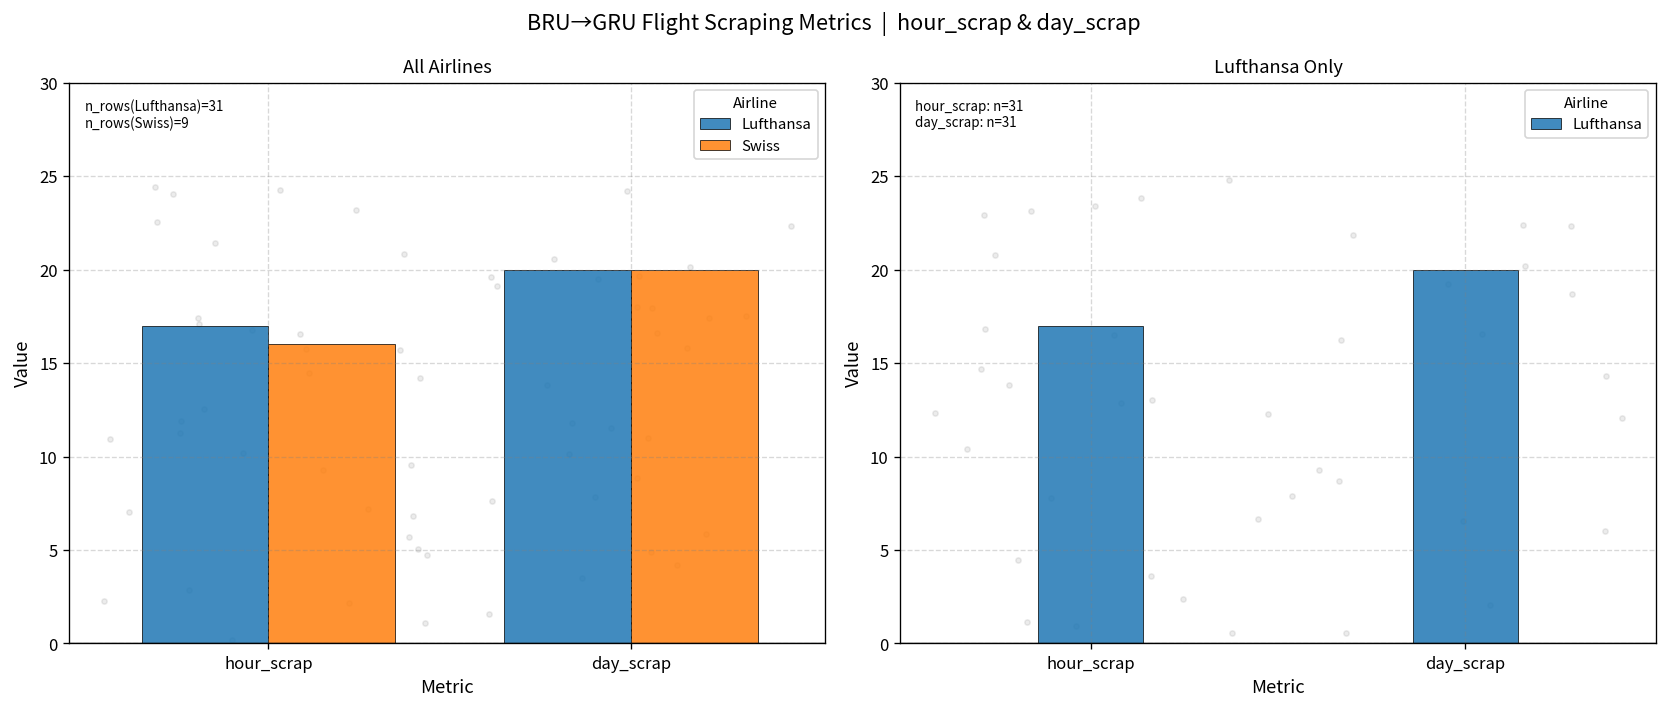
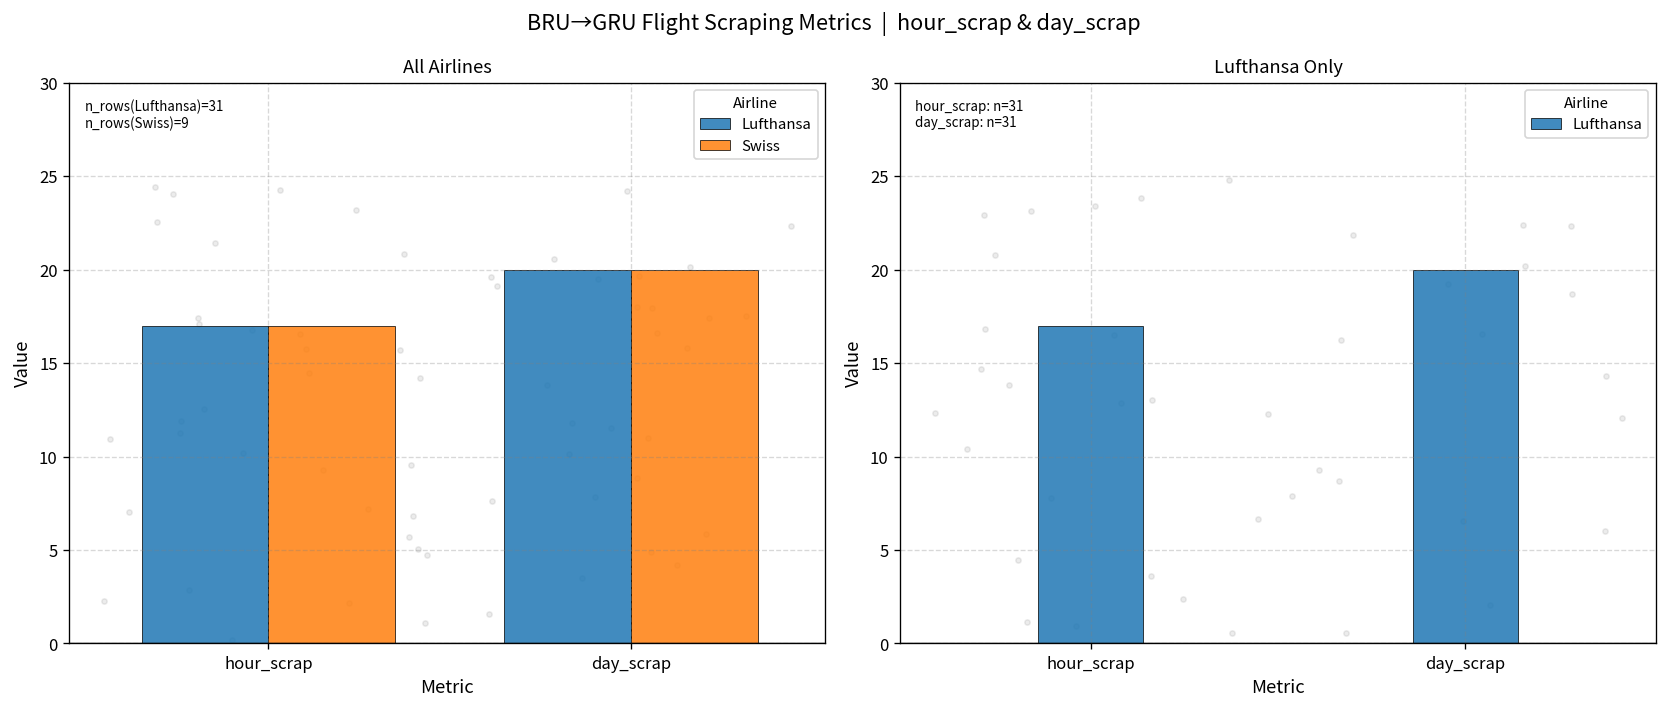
  {
    "All Airlines": {
      "Lufthansa": {
        "hour_scrap": 17,
        "day_scrap": 20
      },
      "Swiss": {
-       "hour_scrap": 16,
+       "hour_scrap": 17,
        "day_scrap": 20
      }
    },
    "Lufthansa Only": {
      "Lufthansa": {
        "hour_scrap": 17.0,
        "day_scrap": 20.0
      }
    }
  }
